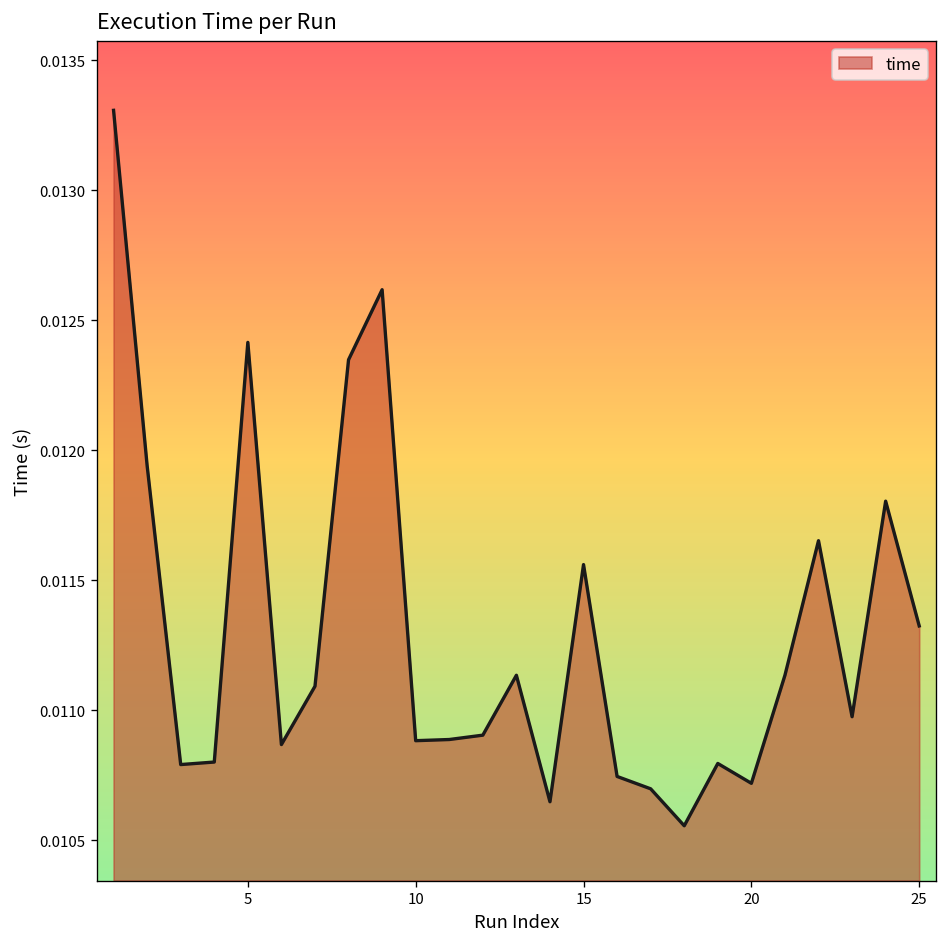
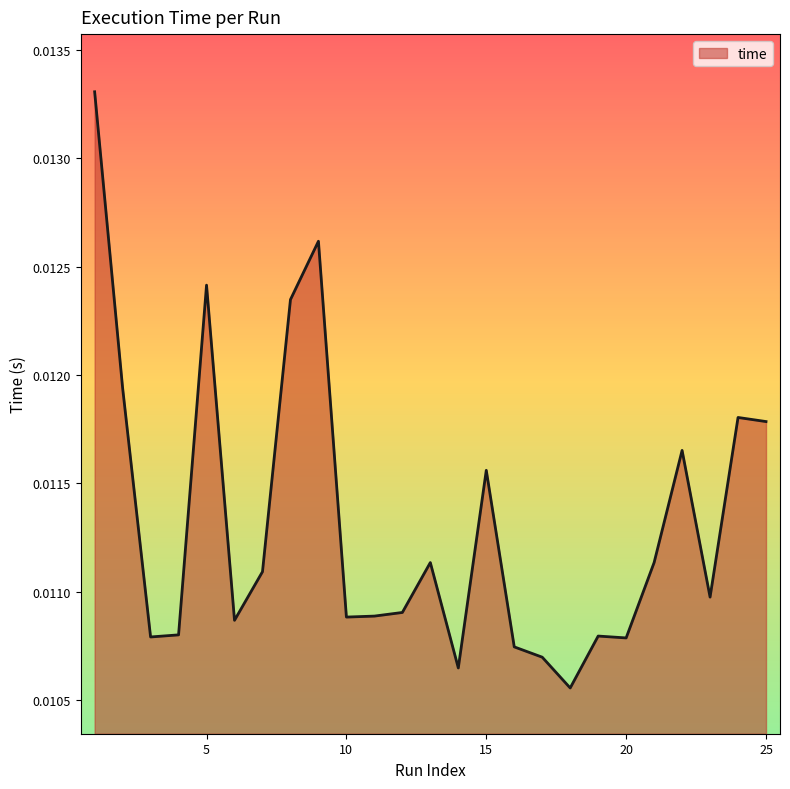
  {
    "5": 0.01241,
    "10": 0.01088,
    "15": 0.01156,
-   "20": 0.01072,
-   "25": 0.01132
+   "20": 0.01079,
+   "25": 0.01179
  }
